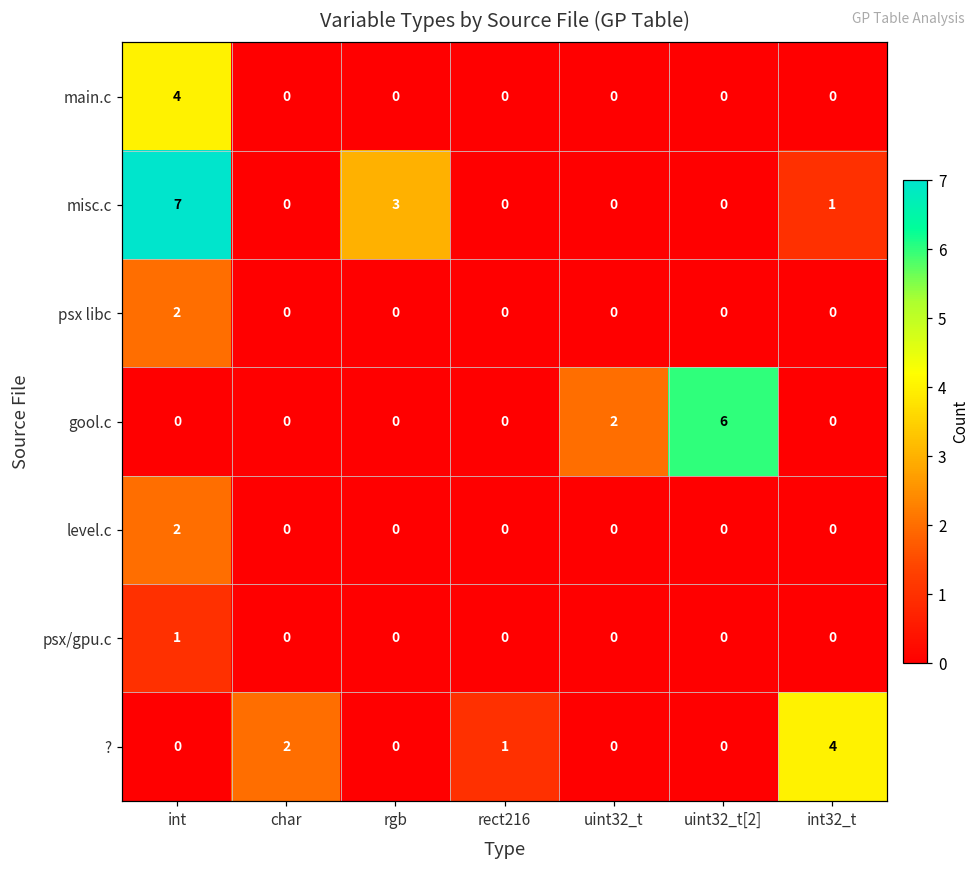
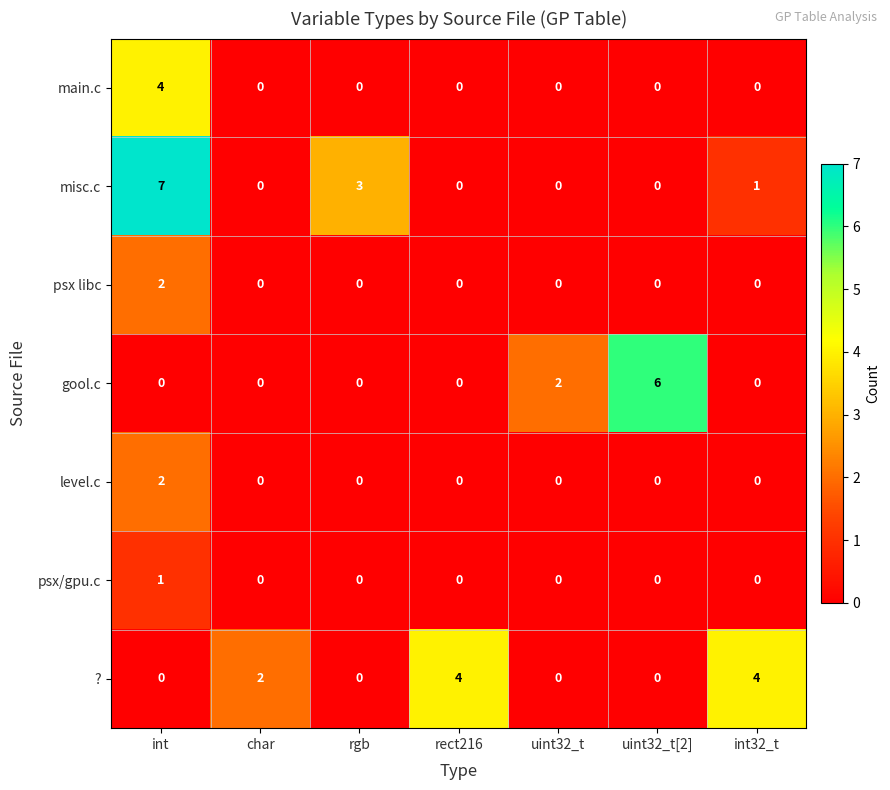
  {
    "main.c": {
      "int": 4,
      "char": 0,
      "rgb": 0,
      "rect216": 0,
      "uint32_t": 0,
      "uint32_t[2]": 0,
      "int32_t": 0
    },
    "misc.c": {
      "int": 7,
      "char": 0,
      "rgb": 3,
      "rect216": 0,
      "uint32_t": 0,
      "uint32_t[2]": 0,
      "int32_t": 1
    },
    "psx libc": {
      "int": 2,
      "char": 0,
      "rgb": 0,
      "rect216": 0,
      "uint32_t": 0,
      "uint32_t[2]": 0,
      "int32_t": 0
    },
    "gool.c": {
      "int": 0,
      "char": 0,
      "rgb": 0,
      "rect216": 0,
      "uint32_t": 2,
      "uint32_t[2]": 6,
      "int32_t": 0
    },
    "level.c": {
      "int": 2,
      "char": 0,
      "rgb": 0,
      "rect216": 0,
      "uint32_t": 0,
      "uint32_t[2]": 0,
      "int32_t": 0
    },
    "psx/gpu.c": {
      "int": 1,
      "char": 0,
      "rgb": 0,
      "rect216": 0,
      "uint32_t": 0,
      "uint32_t[2]": 0,
      "int32_t": 0
    },
    "?": {
      "int": 0,
      "char": 2,
      "rgb": 0,
-     "rect216": 1,
+     "rect216": 4,
      "uint32_t": 0,
      "uint32_t[2]": 0,
      "int32_t": 4
    }
  }
